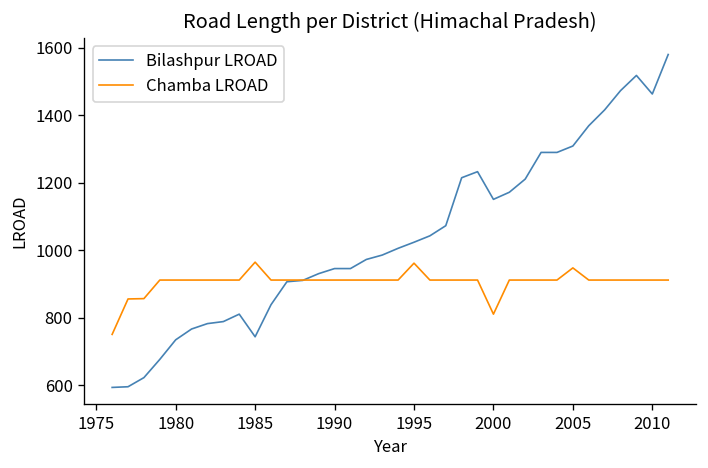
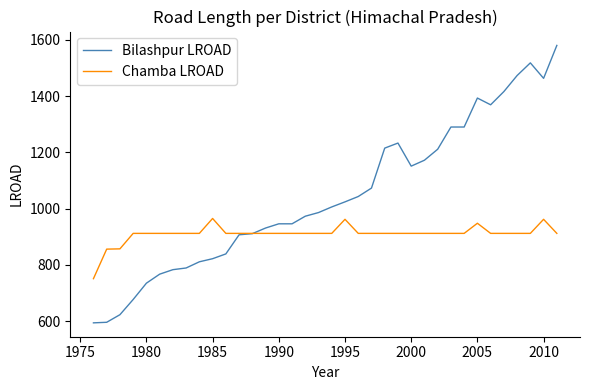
  {
    "Bilashpur LROAD": {
      "1980": 740,
-     "1985": 740,
+     "1985": 820,
      "1990": 950,
      "1995": 1020,
      "2000": 1150,
-     "2005": 1310,
+     "2005": 1390,
      "2010": 1460
    },
    "Chamba LROAD": {
      "1980": 910,
      "1985": 970,
      "1990": 910,
      "1995": 960,
-     "2000": 810,
+     "2000": 910,
      "2005": 950,
-     "2010": 910
+     "2010": 960
    }
  }
